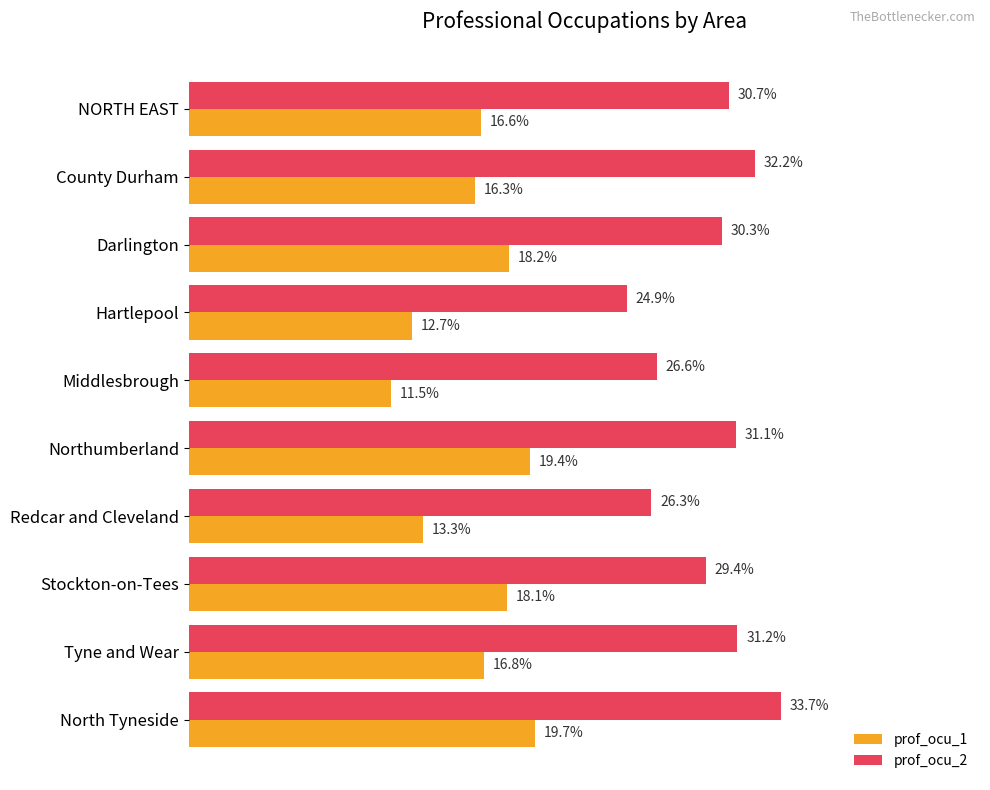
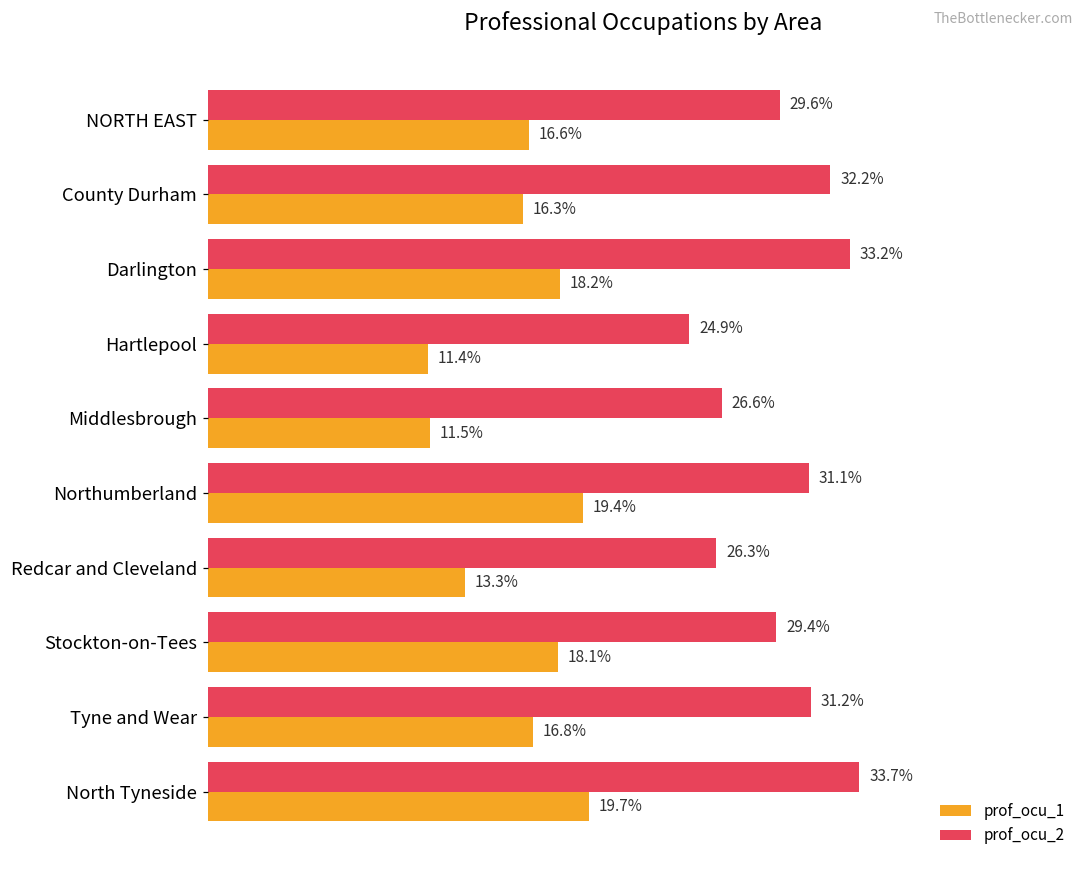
  {
    "prof_ocu_1": {
      "NORTH EAST": "16.6%",
      "County Durham": "16.3%",
      "Darlington": "18.2%",
-     "Hartlepool": "12.7%",
+     "Hartlepool": "11.4%",
      "Middlesbrough": "11.5%",
      "Northumberland": "19.4%",
      "Redcar and Cleveland": "13.3%",
      "Stockton-on-Tees": "18.1%",
      "Tyne and Wear": "16.8%",
      "North Tyneside": "19.7%"
    },
    "prof_ocu_2": {
-     "NORTH EAST": "30.7%",
+     "NORTH EAST": "29.6%",
      "County Durham": "32.2%",
-     "Darlington": "30.3%",
+     "Darlington": "33.2%",
      "Hartlepool": "24.9%",
      "Middlesbrough": "26.6%",
      "Northumberland": "31.1%",
      "Redcar and Cleveland": "26.3%",
      "Stockton-on-Tees": "29.4%",
      "Tyne and Wear": "31.2%",
      "North Tyneside": "33.7%"
    }
  }
